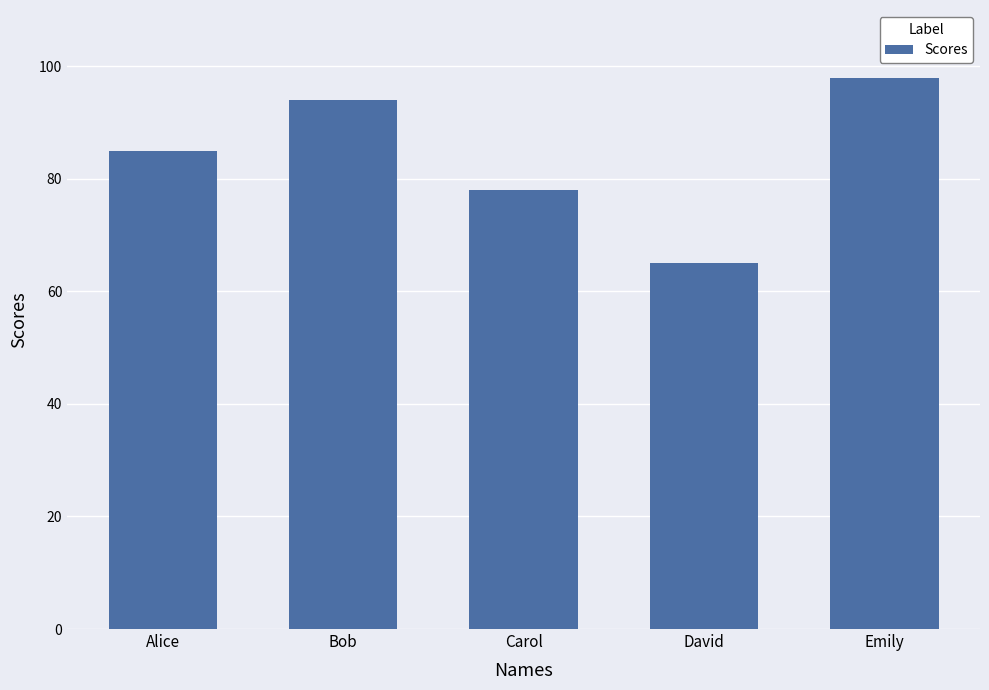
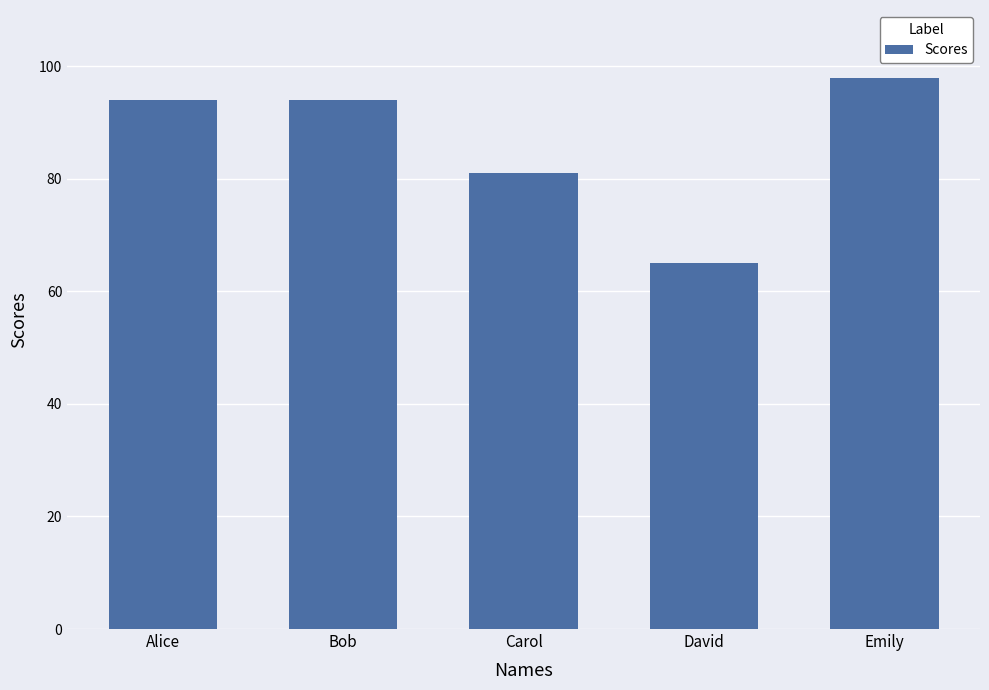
  {
-   "Alice": 85,
+   "Alice": 94,
    "Bob": 94,
-   "Carol": 78,
+   "Carol": 81,
    "David": 65,
    "Emily": 98
  }
